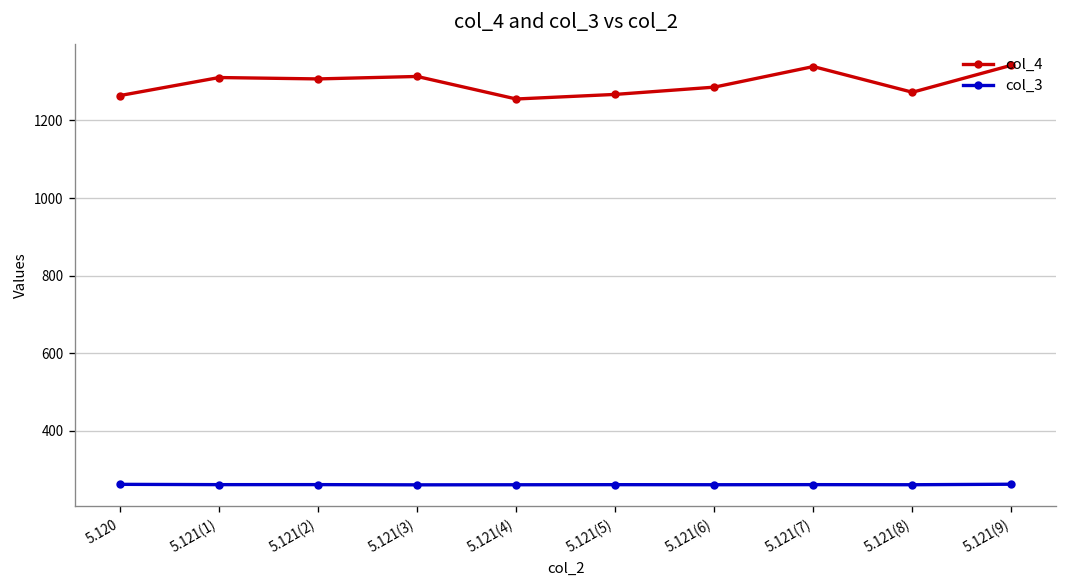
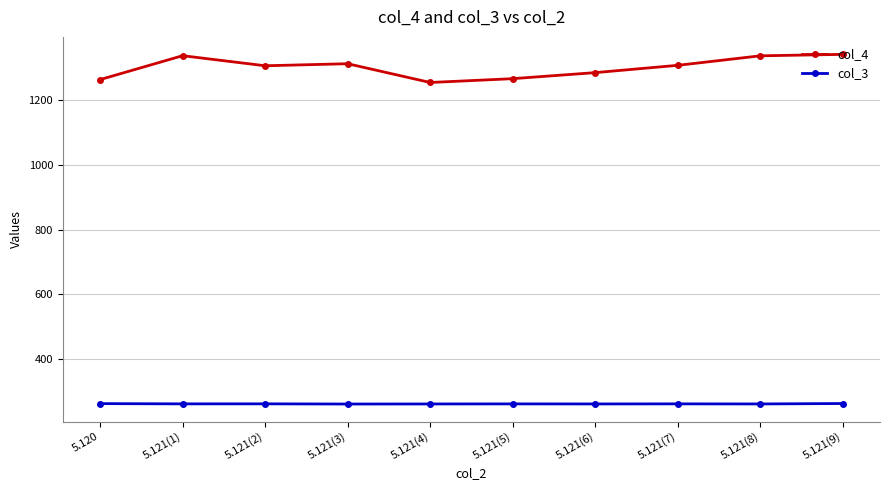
  {
    "col_4": {
      "5.120": 1260,
-     "5.121(1)": 1310,
+     "5.121(1)": 1340,
      "5.121(2)": 1310,
      "5.121(3)": 1310,
      "5.121(4)": 1260,
      "5.121(5)": 1270,
      "5.121(6)": 1290,
-     "5.121(7)": 1340,
-     "5.121(8)": 1270,
+     "5.121(7)": 1310,
+     "5.121(8)": 1340,
      "5.121(9)": 1340
    },
    "col_3": {
      "5.120": 260,
      "5.121(1)": 260,
      "5.121(2)": 260,
      "5.121(3)": 260,
      "5.121(4)": 260,
      "5.121(5)": 260,
      "5.121(6)": 260,
      "5.121(7)": 260,
      "5.121(8)": 260,
      "5.121(9)": 260
    }
  }
